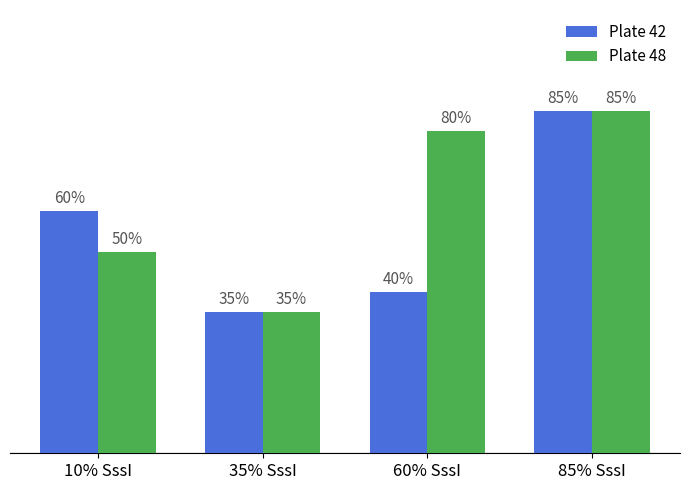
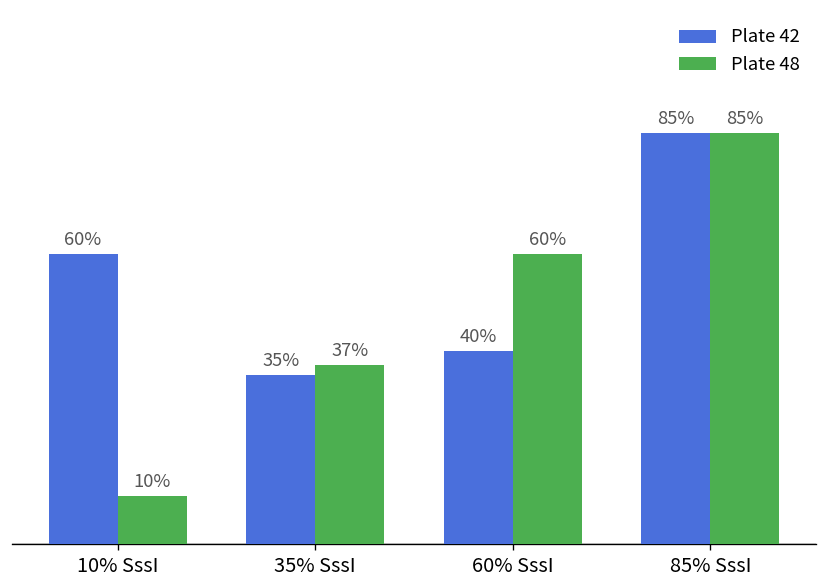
  {
    "Plate 42": {
      "10% SssI": "60%",
      "35% SssI": "35%",
      "60% SssI": "40%",
      "85% SssI": "85%"
    },
    "Plate 48": {
-     "10% SssI": "50%",
-     "35% SssI": "35%",
-     "60% SssI": "80%",
+     "10% SssI": "10%",
+     "35% SssI": "37%",
+     "60% SssI": "60%",
      "85% SssI": "85%"
    }
  }
